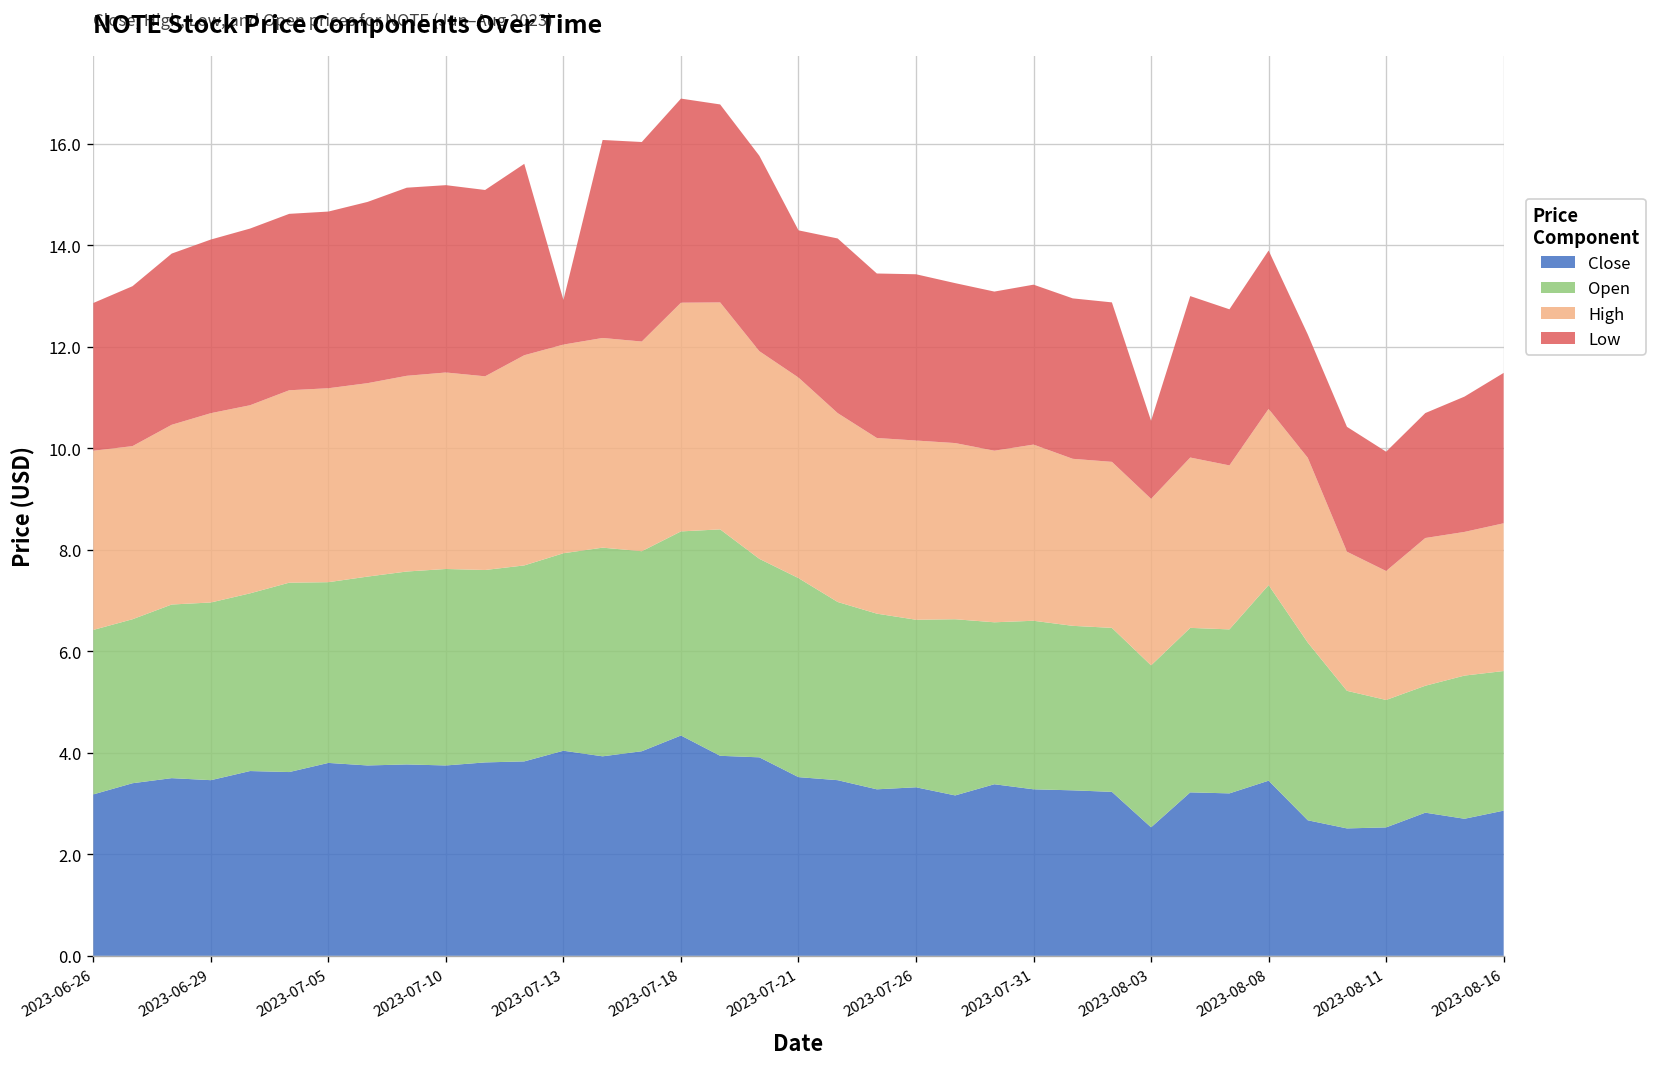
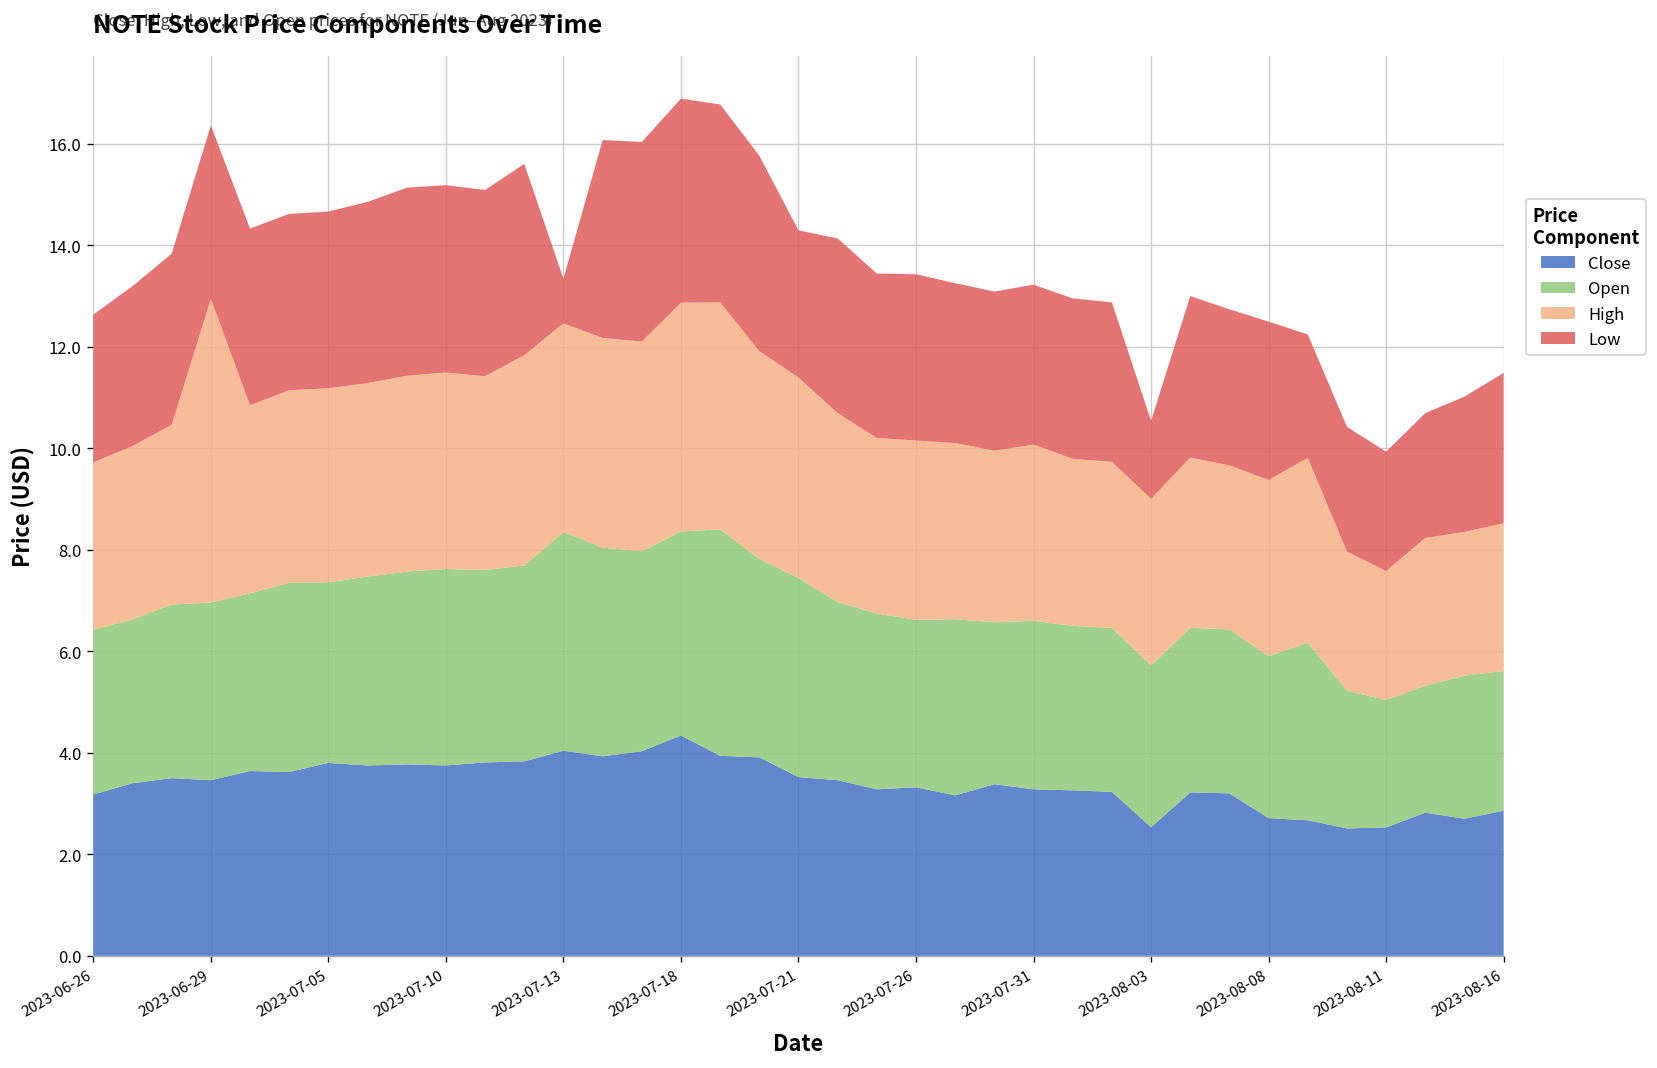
  {
    "Close": {
      "2023-06-26": 3.2,
      "2023-06-29": 3.5,
      "2023-07-05": 3.8,
      "2023-07-10": 3.8,
      "2023-07-13": 4.0,
      "2023-07-18": 4.3,
      "2023-07-21": 3.5,
      "2023-07-26": 3.3,
      "2023-07-31": 3.3,
      "2023-08-03": 2.5,
-     "2023-08-08": 3.5,
+     "2023-08-08": 2.7,
      "2023-08-11": 2.5,
      "2023-08-16": 2.9
    },
    "Open": {
      "2023-06-26": 3.2,
      "2023-06-29": 3.5,
      "2023-07-05": 3.6,
      "2023-07-10": 3.9,
-     "2023-07-13": 3.9,
+     "2023-07-13": 4.3,
      "2023-07-18": 4.0,
      "2023-07-21": 3.9,
      "2023-07-26": 3.3,
      "2023-07-31": 3.3,
      "2023-08-03": 3.2,
-     "2023-08-08": 3.9,
+     "2023-08-08": 3.2,
      "2023-08-11": 2.5,
      "2023-08-16": 2.8
    },
    "High": {
-     "2023-06-26": 3.5,
-     "2023-06-29": 3.7,
+     "2023-06-26": 3.3,
+     "2023-06-29": 6.0,
      "2023-07-05": 3.8,
      "2023-07-10": 3.9,
      "2023-07-13": 4.1,
      "2023-07-18": 4.5,
      "2023-07-21": 4.0,
      "2023-07-26": 3.5,
      "2023-07-31": 3.5,
      "2023-08-03": 3.3,
      "2023-08-08": 3.5,
      "2023-08-11": 2.5,
      "2023-08-16": 2.9
    },
    "Low": {
      "2023-06-26": 2.9,
      "2023-06-29": 3.4,
      "2023-07-05": 3.5,
      "2023-07-10": 3.7,
      "2023-07-13": 0.9,
      "2023-07-18": 4.0,
      "2023-07-21": 2.9,
      "2023-07-26": 3.3,
      "2023-07-31": 3.2,
      "2023-08-03": 1.5,
      "2023-08-08": 3.1,
      "2023-08-11": 2.3,
      "2023-08-16": 3.0
    }
  }
